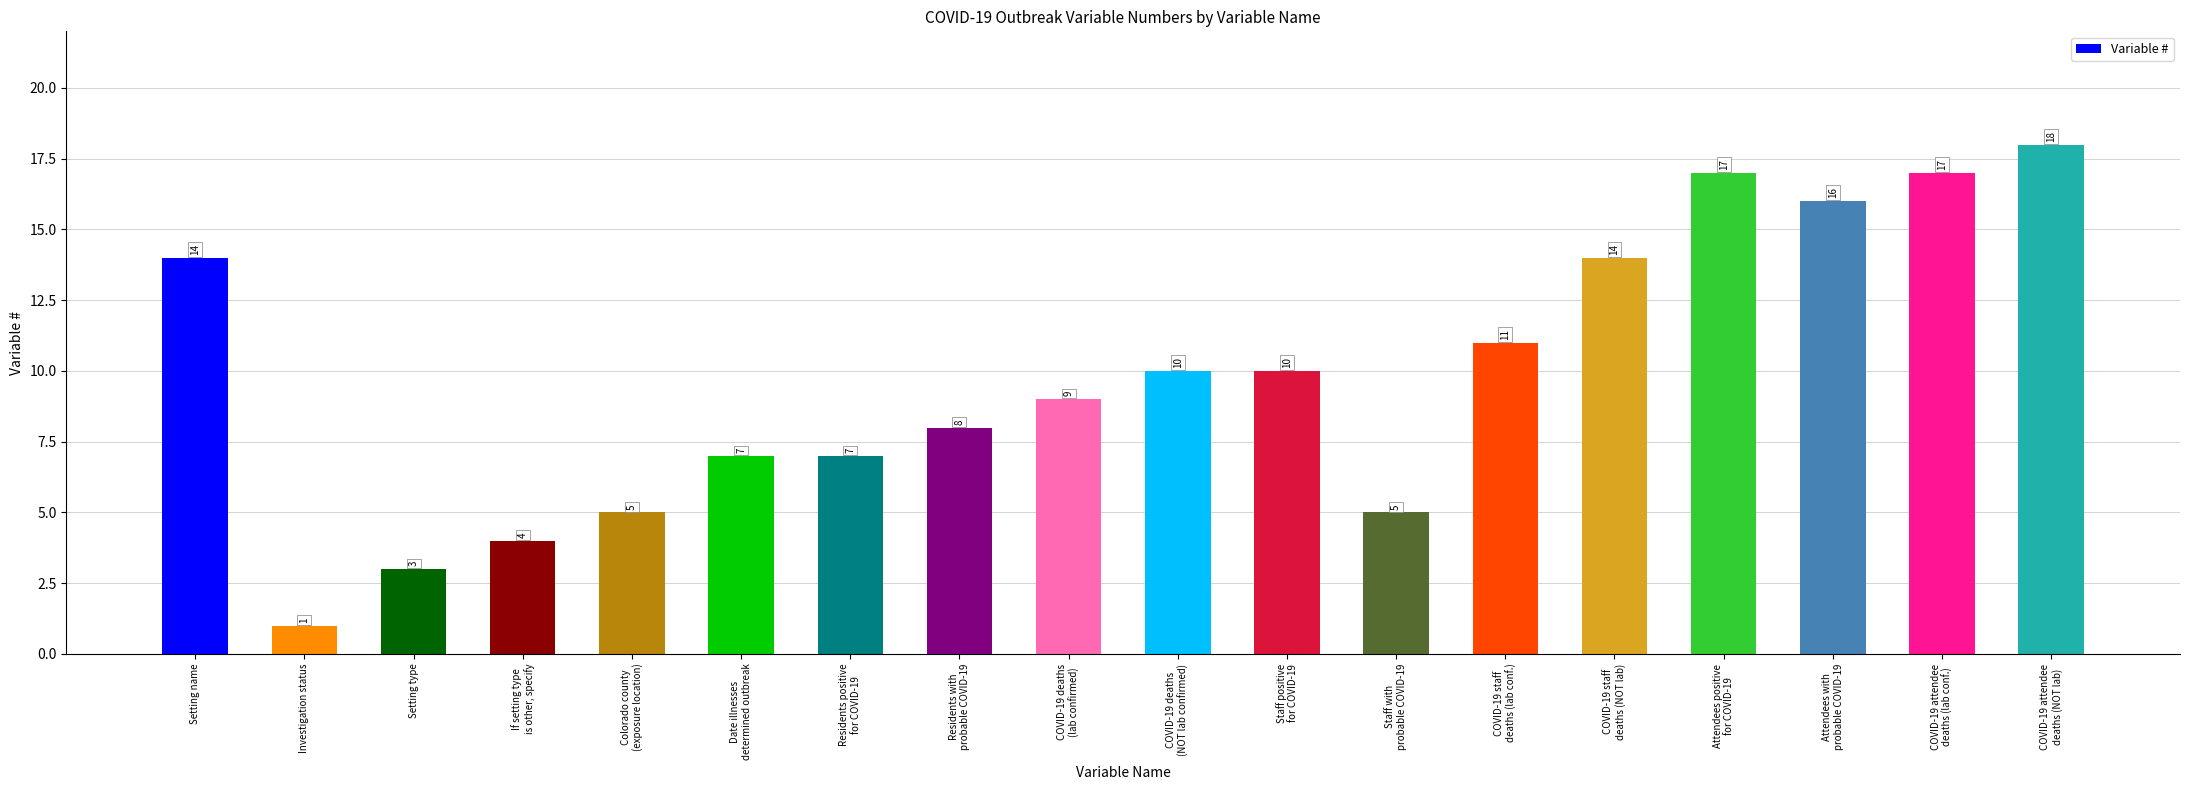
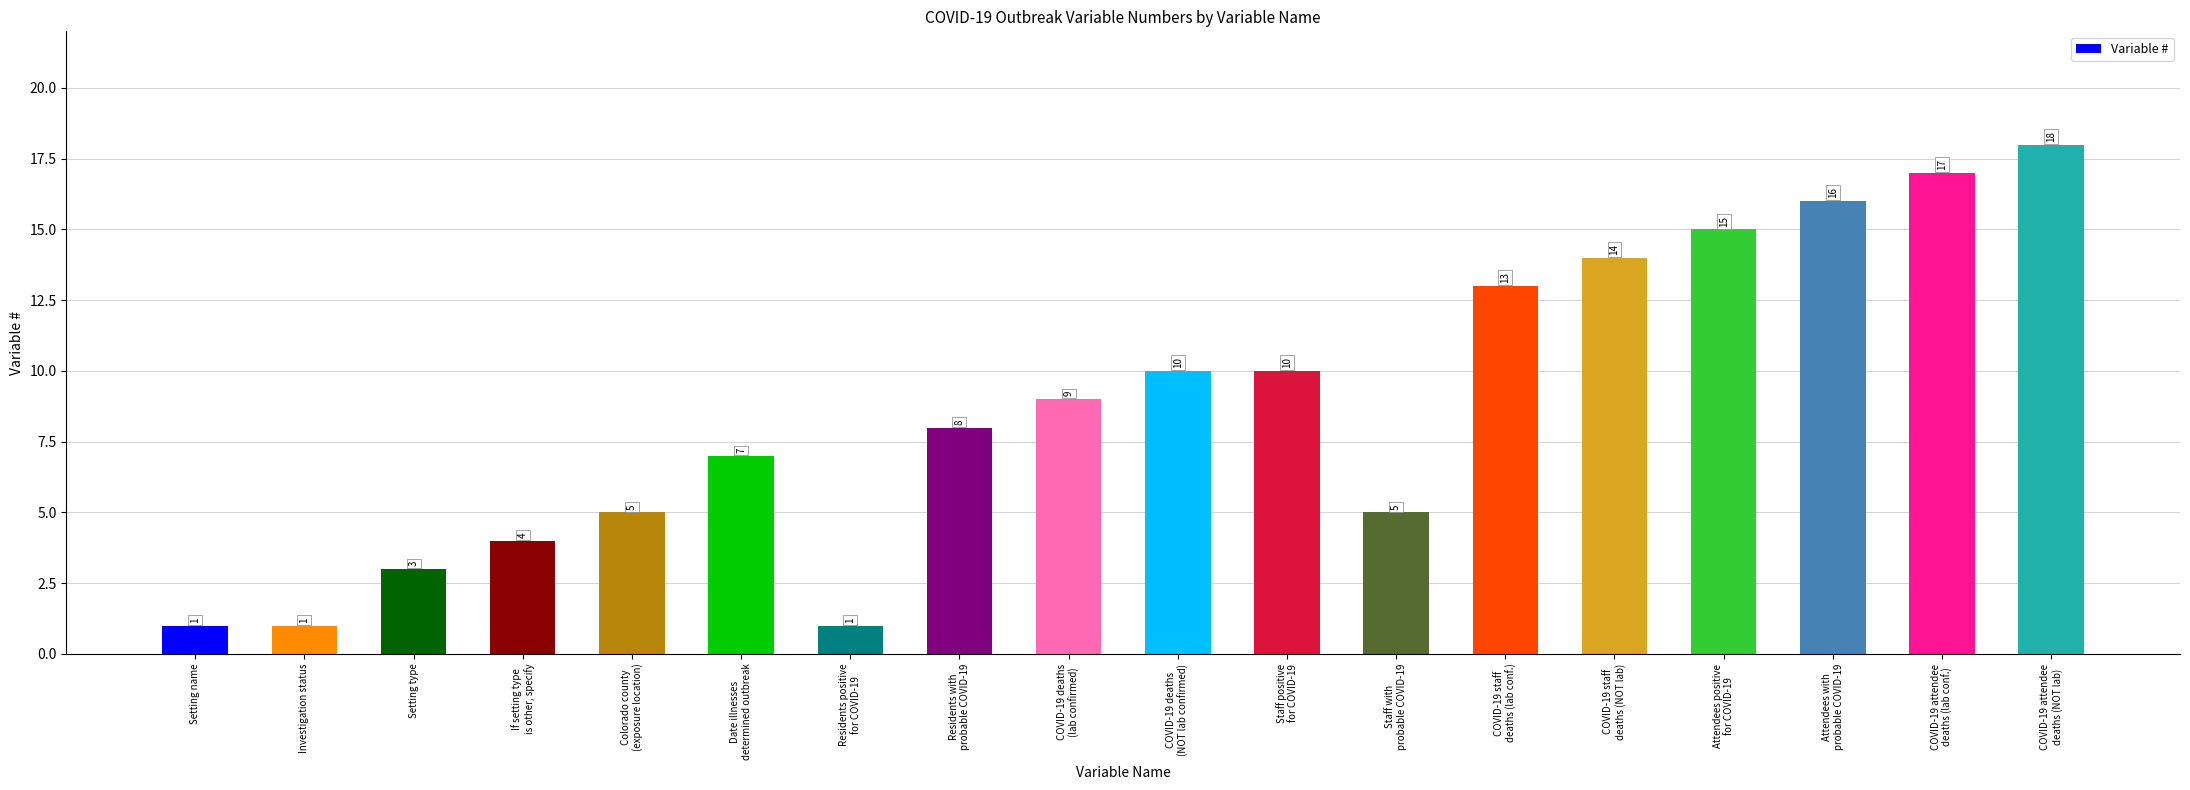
  {
-   "Setting name": 14,
-   "Residents positive for COVID-19": 7,
-   "COVID-19 staff deaths (lab conf.)": 11,
-   "Attendees positive for COVID-19": 17
+   "Setting name": 1,
+   "Residents positive for COVID-19": 1,
+   "COVID-19 staff deaths (lab conf.)": 13,
+   "Attendees positive for COVID-19": 15
  }
